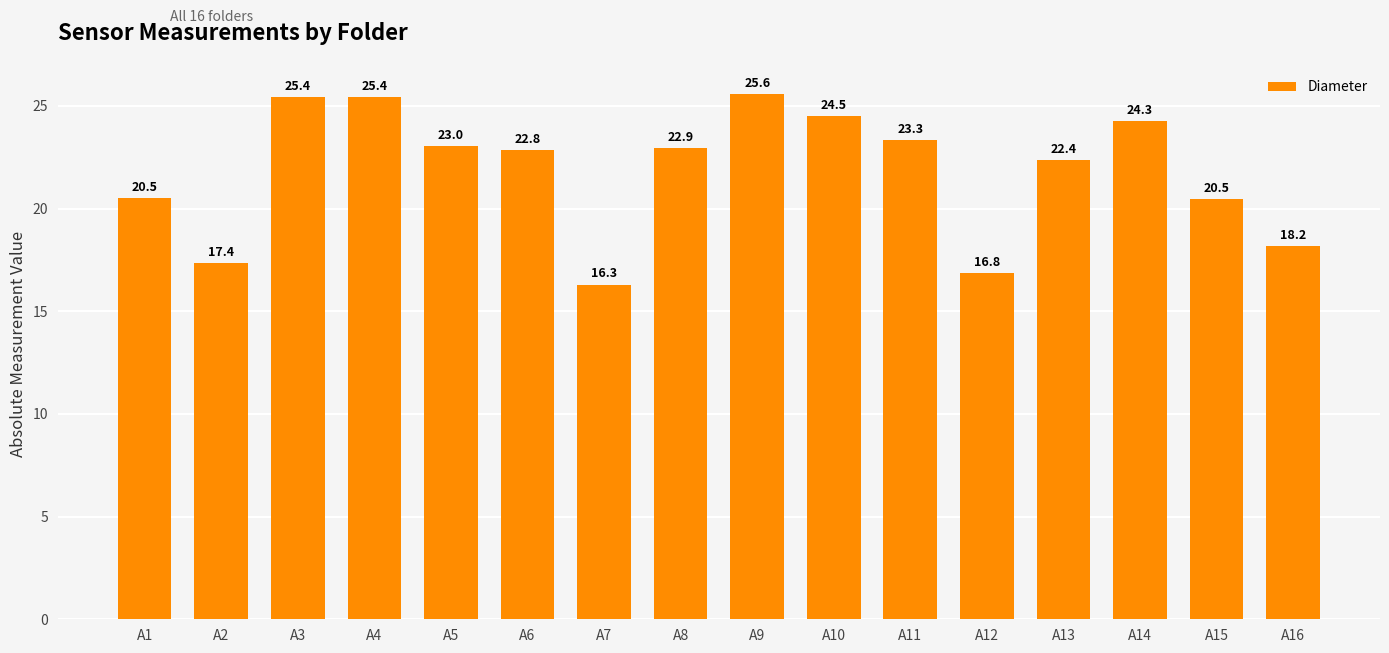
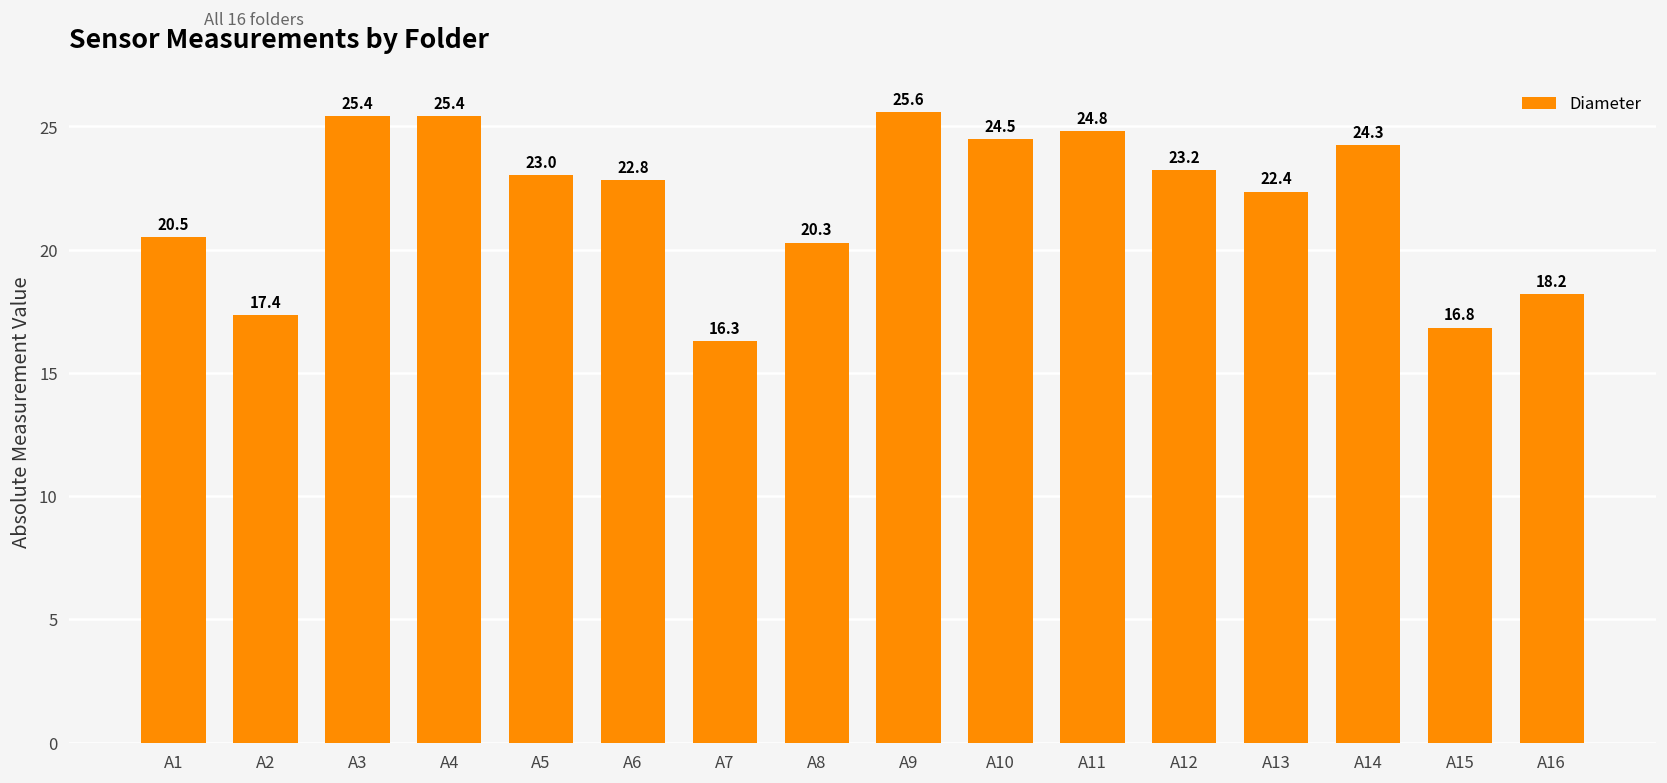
  {
    "A1": 20.5,
    "A2": 17.4,
    "A3": 25.4,
    "A4": 25.4,
    "A5": 23.0,
    "A6": 22.8,
    "A7": 16.3,
-   "A8": 22.9,
+   "A8": 20.3,
    "A9": 25.6,
    "A10": 24.5,
-   "A11": 23.3,
-   "A12": 16.8,
+   "A11": 24.8,
+   "A12": 23.2,
    "A13": 22.4,
    "A14": 24.3,
-   "A15": 20.5,
+   "A15": 16.8,
    "A16": 18.2
  }
